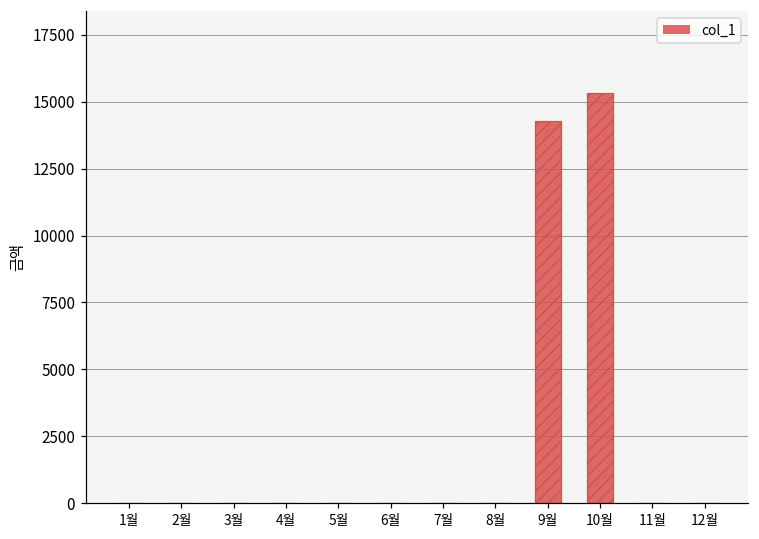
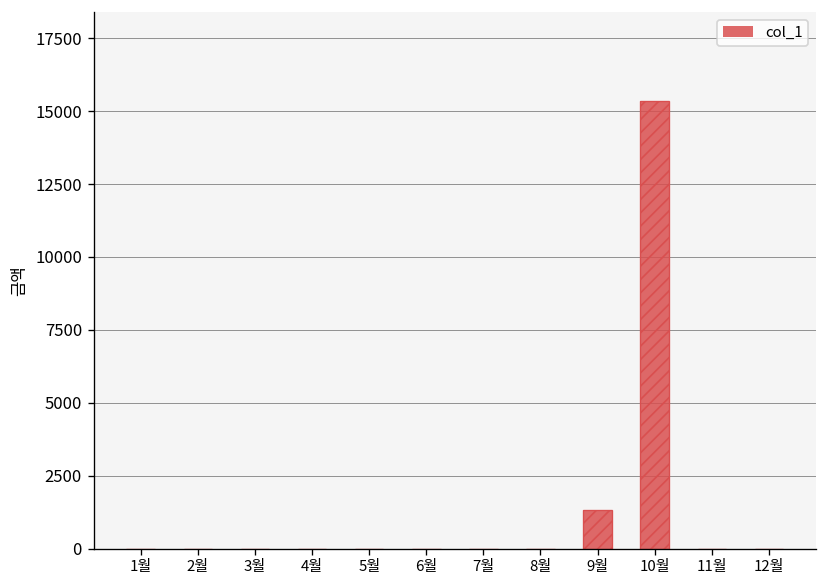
  {
    "1월": 0,
    "2월": 0,
    "3월": 0,
    "4월": 0,
    "5월": 0,
    "6월": 0,
    "7월": 0,
    "8월": 0,
-   "9월": 14300,
+   "9월": 1300,
    "10월": 15300,
    "11월": 0,
    "12월": 0
  }
